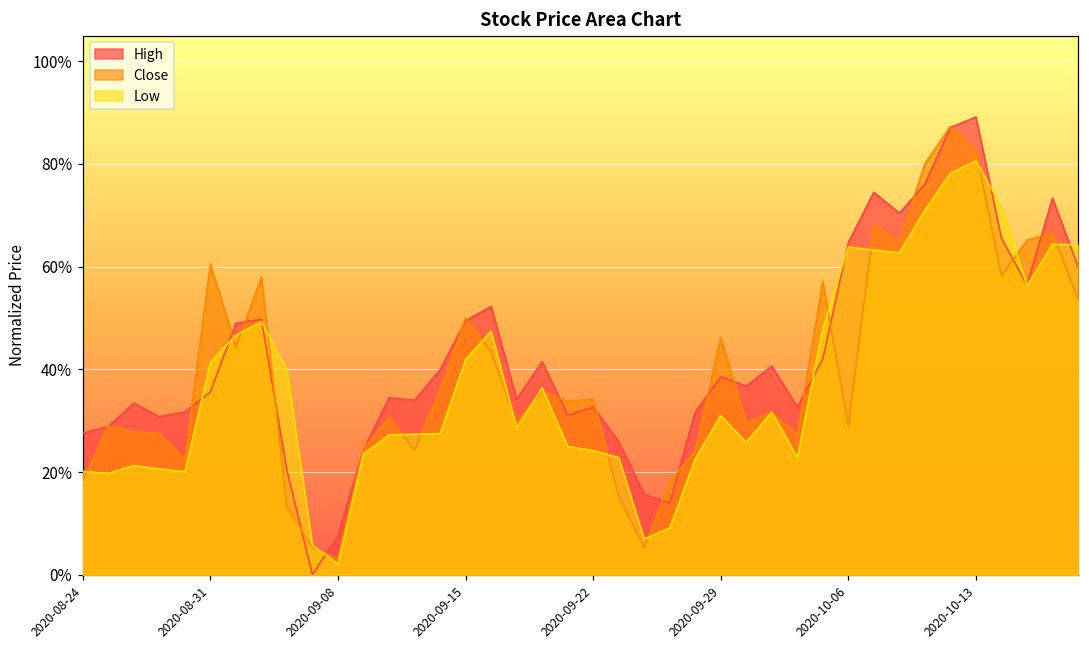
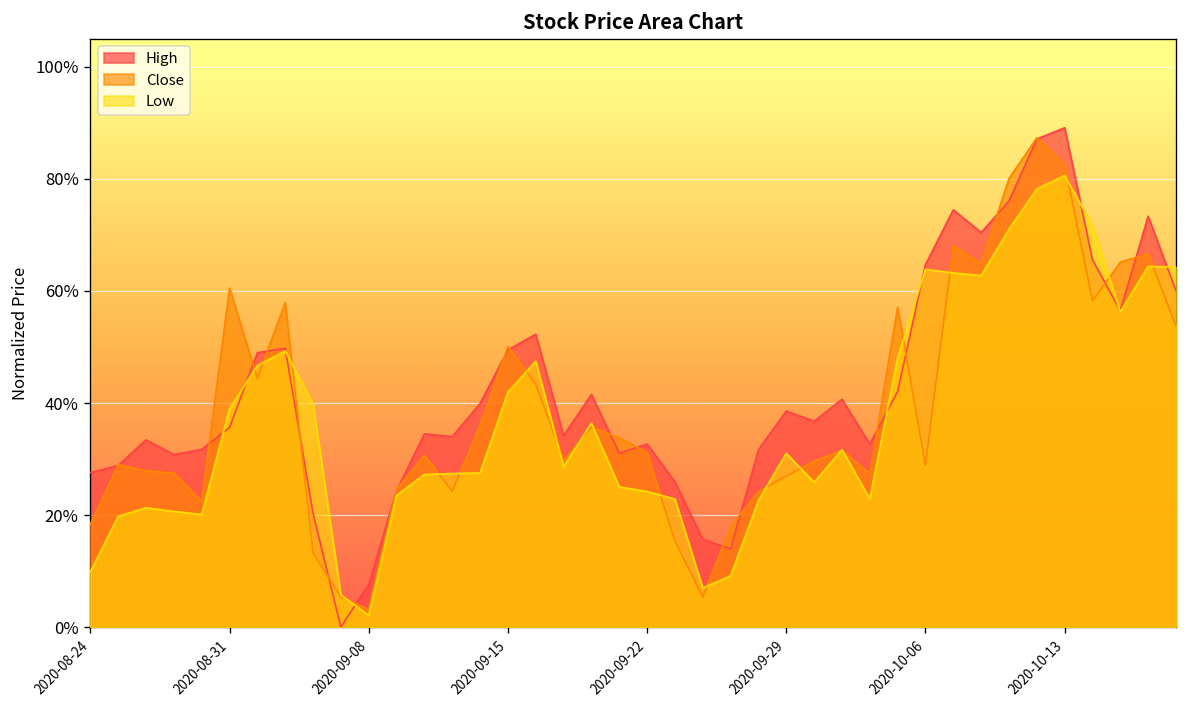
  {
    "High": {
      "2020-08-24": "28%",
      "2020-08-31": "36%",
      "2020-09-08": "8%",
      "2020-09-15": "49%",
      "2020-09-22": "33%",
      "2020-09-29": "39%",
      "2020-10-06": "65%",
      "2020-10-13": "89%"
    },
    "Close": {
      "2020-08-24": "18%",
      "2020-08-31": "61%",
      "2020-09-08": "3%",
      "2020-09-15": "50%",
-     "2020-09-22": "34%",
-     "2020-09-29": "46%",
+     "2020-09-22": "31%",
+     "2020-09-29": "27%",
      "2020-10-06": "29%",
      "2020-10-13": "83%"
    },
    "Low": {
-     "2020-08-24": "20%",
-     "2020-08-31": "41%",
+     "2020-08-24": "10%",
+     "2020-08-31": "39%",
      "2020-09-08": "2%",
      "2020-09-15": "42%",
      "2020-09-22": "24%",
      "2020-09-29": "31%",
      "2020-10-06": "64%",
      "2020-10-13": "81%"
    }
  }
